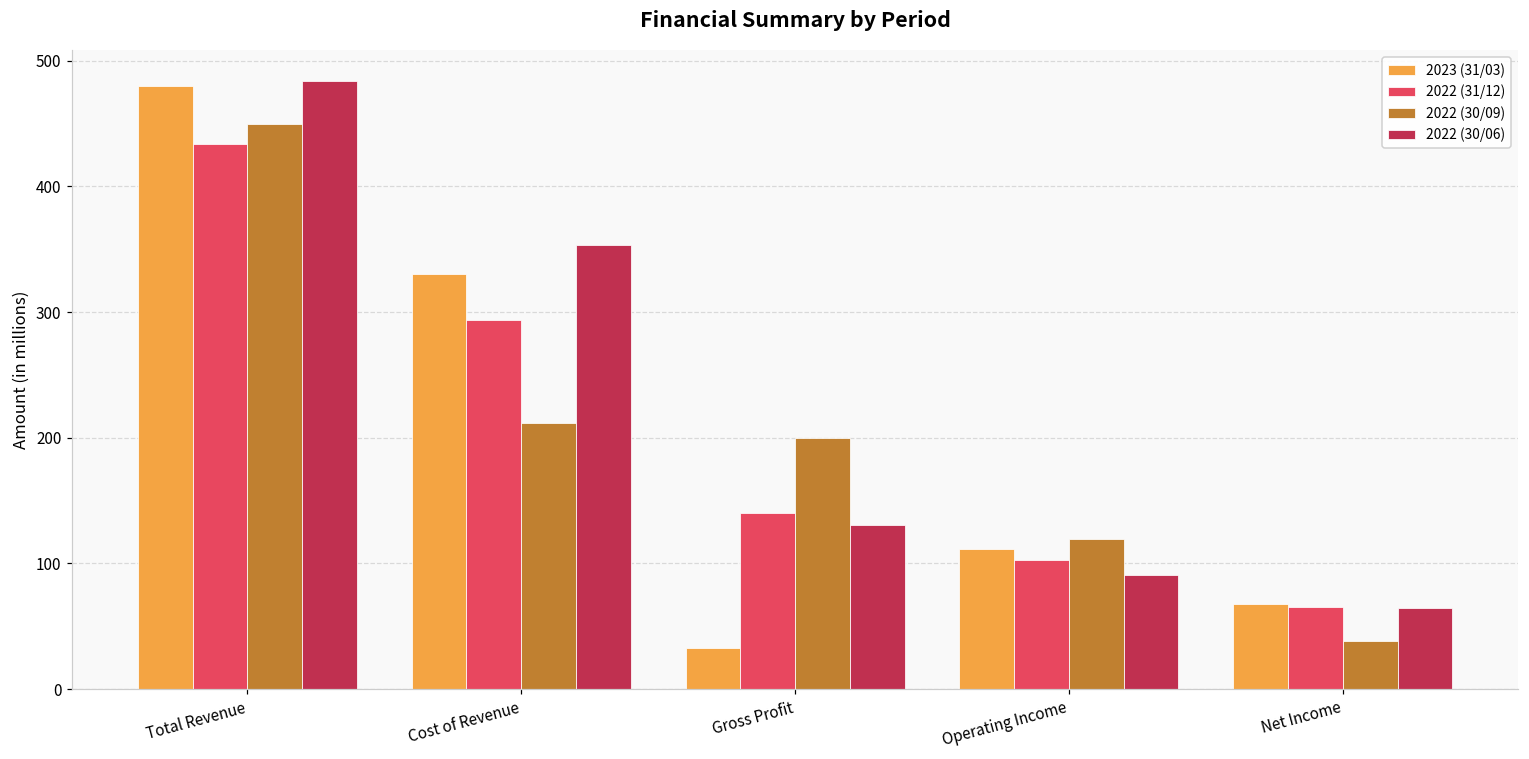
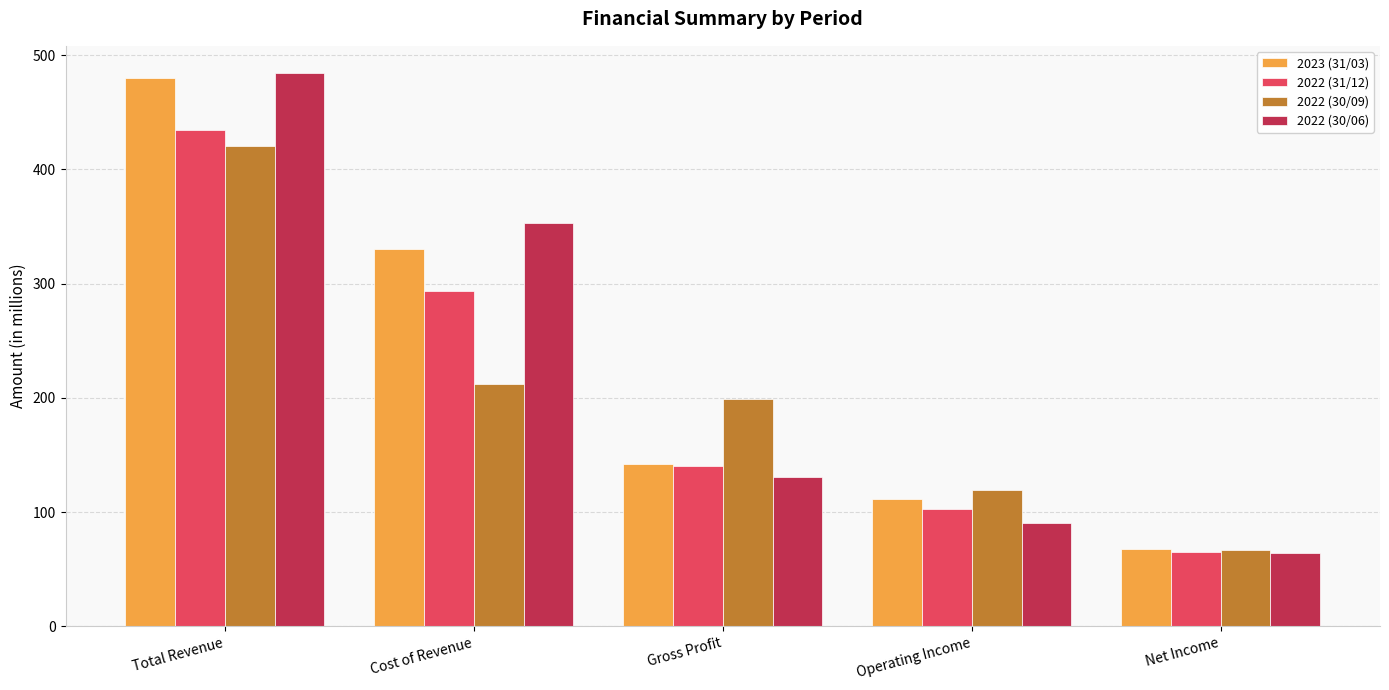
  {
    "2023 (31/03)": {
      "Total Revenue": 480,
      "Cost of Revenue": 330,
-     "Gross Profit": 33,
+     "Gross Profit": 142,
      "Operating Income": 112,
      "Net Income": 68
    },
    "2022 (30/09)": {
-     "Total Revenue": 450,
+     "Total Revenue": 420,
      "Cost of Revenue": 212,
      "Gross Profit": 200,
      "Operating Income": 120,
-     "Net Income": 38
+     "Net Income": 66
    }
  }
